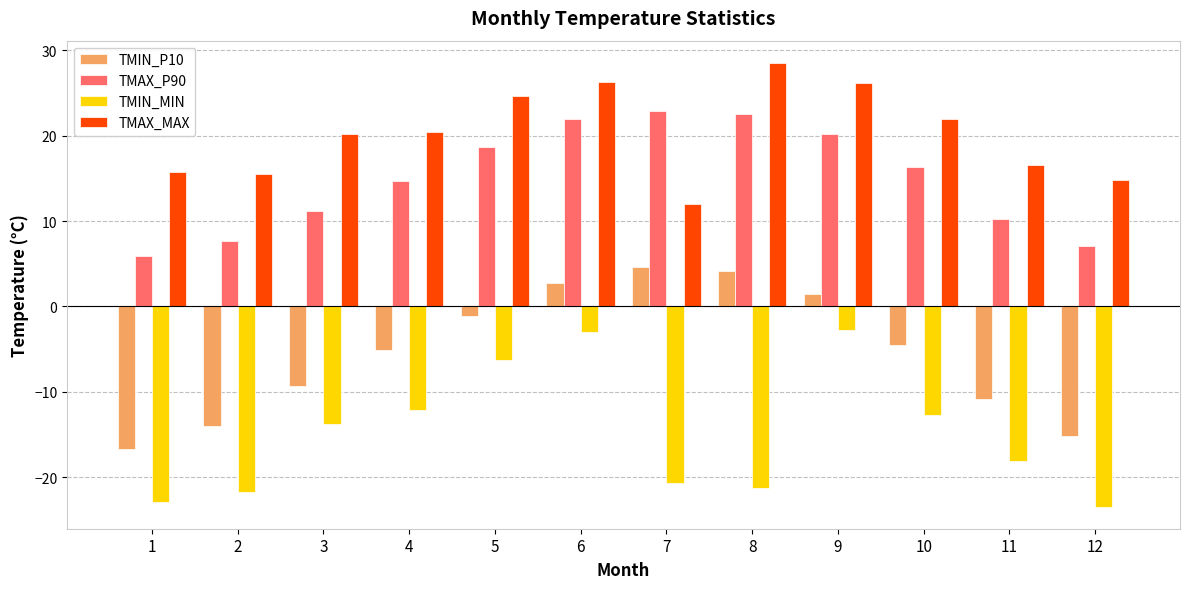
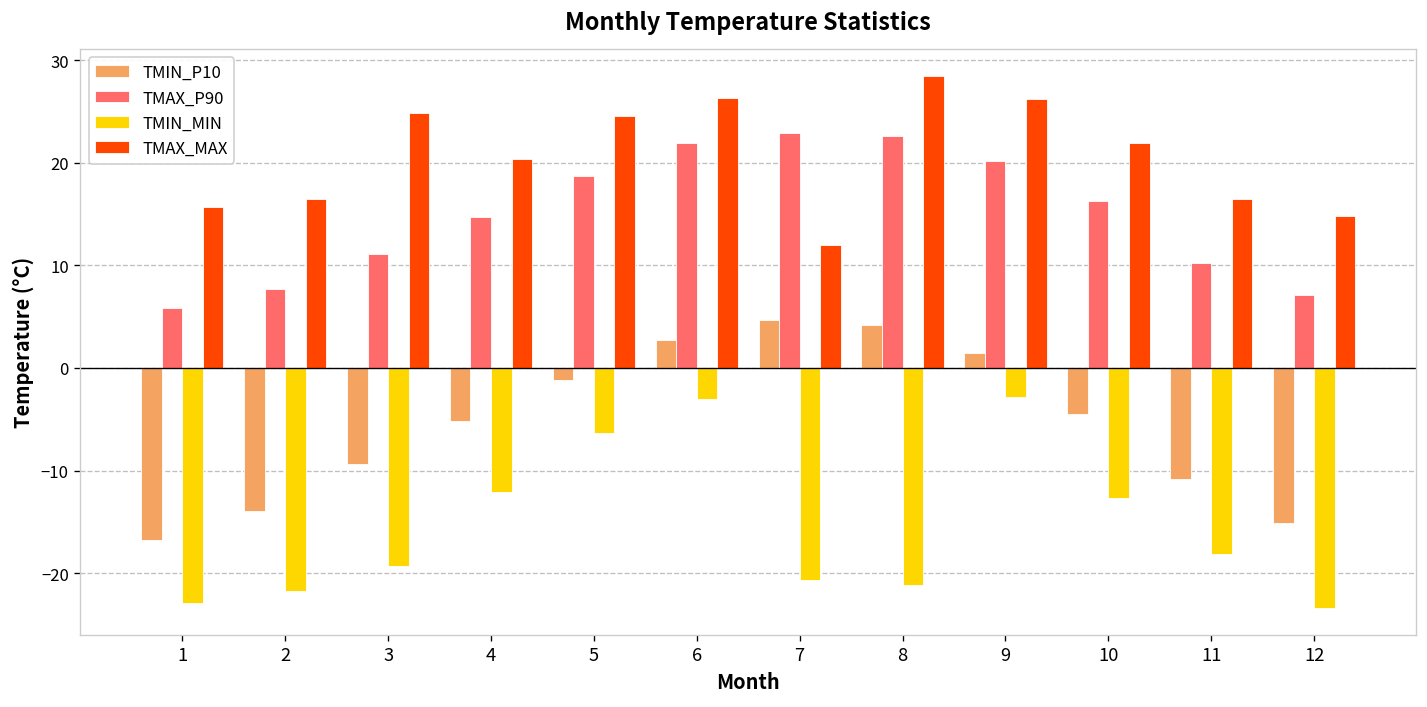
  {
    "TMIN_MIN": {
      "1": -23,
      "2": -22,
-     "3": -14,
+     "3": -19,
      "4": -12,
      "5": -6,
      "6": -3,
      "7": -21,
      "8": -21,
      "9": -3,
      "10": -13,
      "11": -18,
      "12": -23
    },
    "TMAX_MAX": {
      "1": 16,
-     "2": 16,
-     "3": 20,
+     "2": 17,
+     "3": 25,
      "4": 20,
      "5": 25,
      "6": 26,
      "7": 12,
      "8": 29,
      "9": 26,
      "10": 22,
      "11": 17,
      "12": 15
    }
  }
